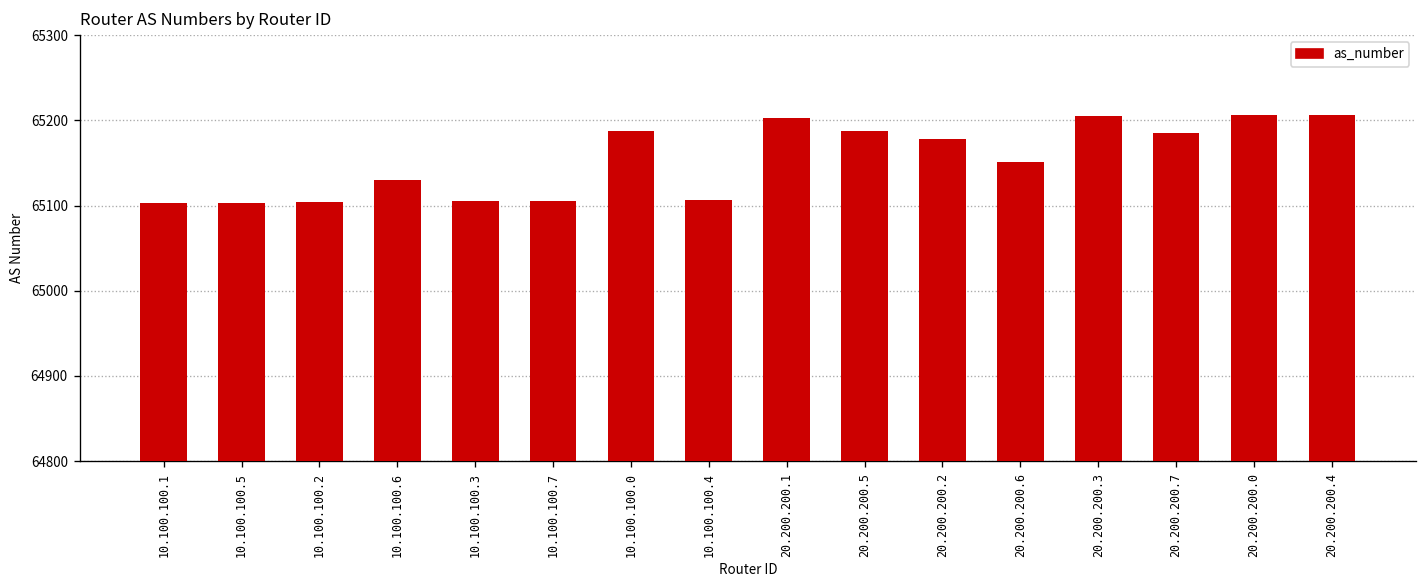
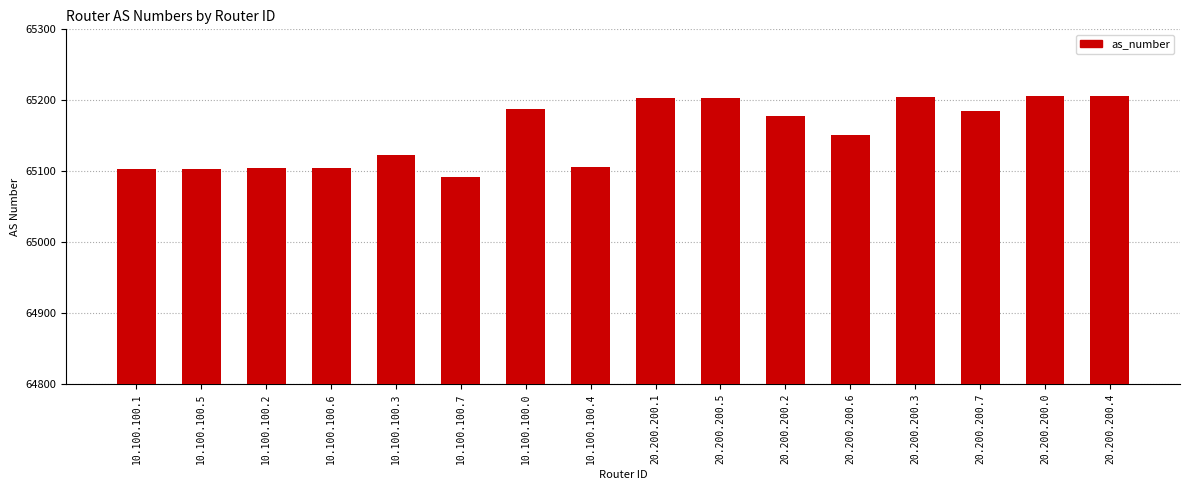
  {
    "10.100.100.1": 65100,
    "10.100.100.5": 65100,
    "10.100.100.2": 65100,
-   "10.100.100.6": 65130,
-   "10.100.100.3": 65110,
-   "10.100.100.7": 65110,
+   "10.100.100.6": 65100,
+   "10.100.100.3": 65120,
+   "10.100.100.7": 65090,
    "10.100.100.0": 65190,
    "10.100.100.4": 65110,
    "20.200.200.1": 65200,
-   "20.200.200.5": 65190,
+   "20.200.200.5": 65200,
    "20.200.200.2": 65180,
    "20.200.200.6": 65150,
    "20.200.200.3": 65210,
    "20.200.200.7": 65190,
    "20.200.200.0": 65210,
    "20.200.200.4": 65210
  }
